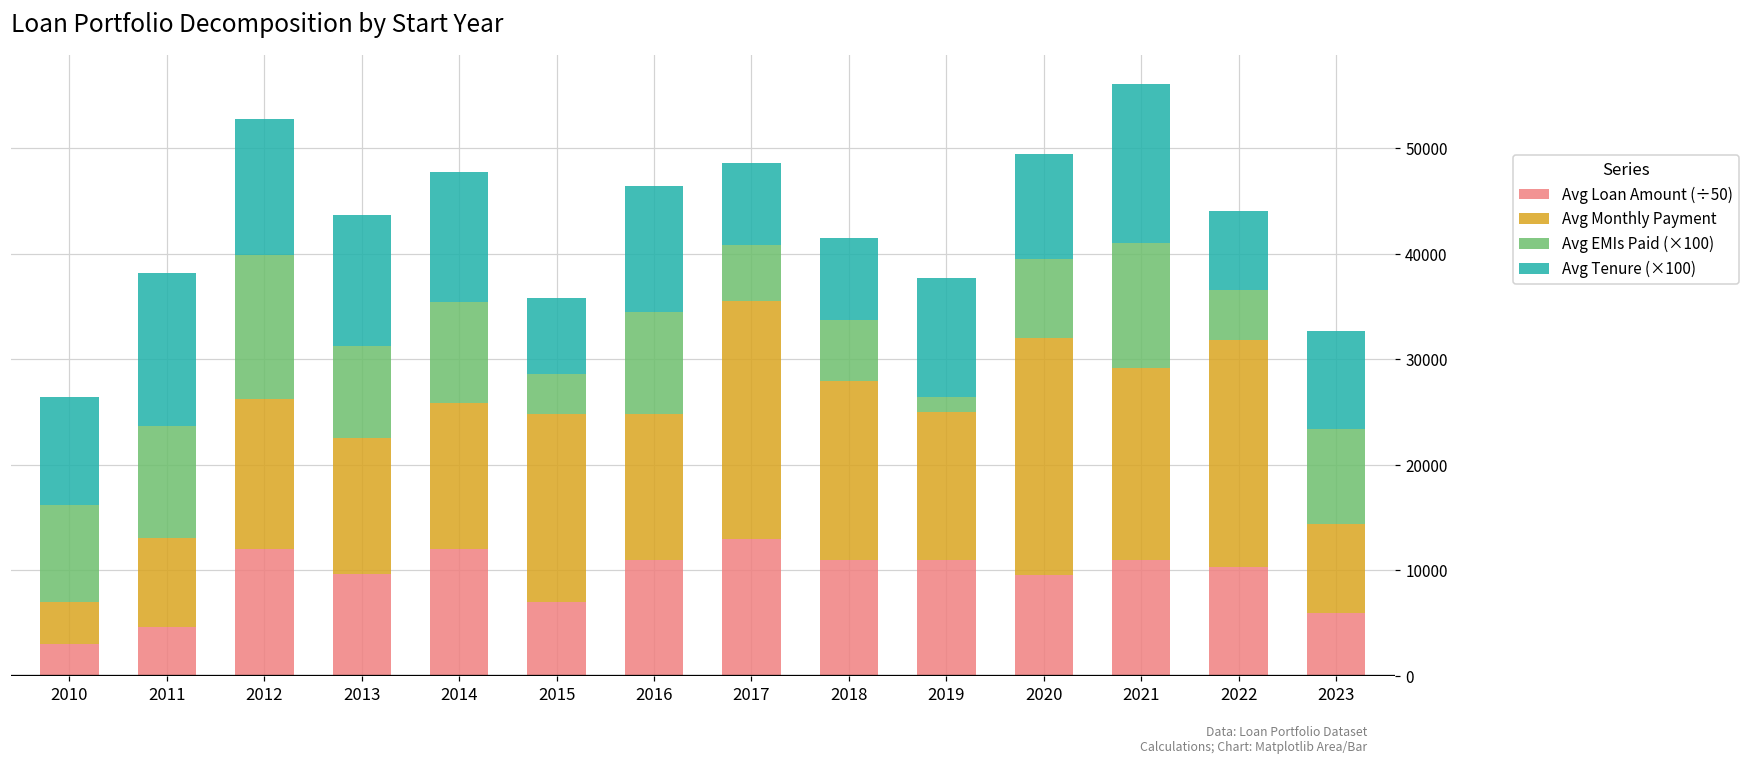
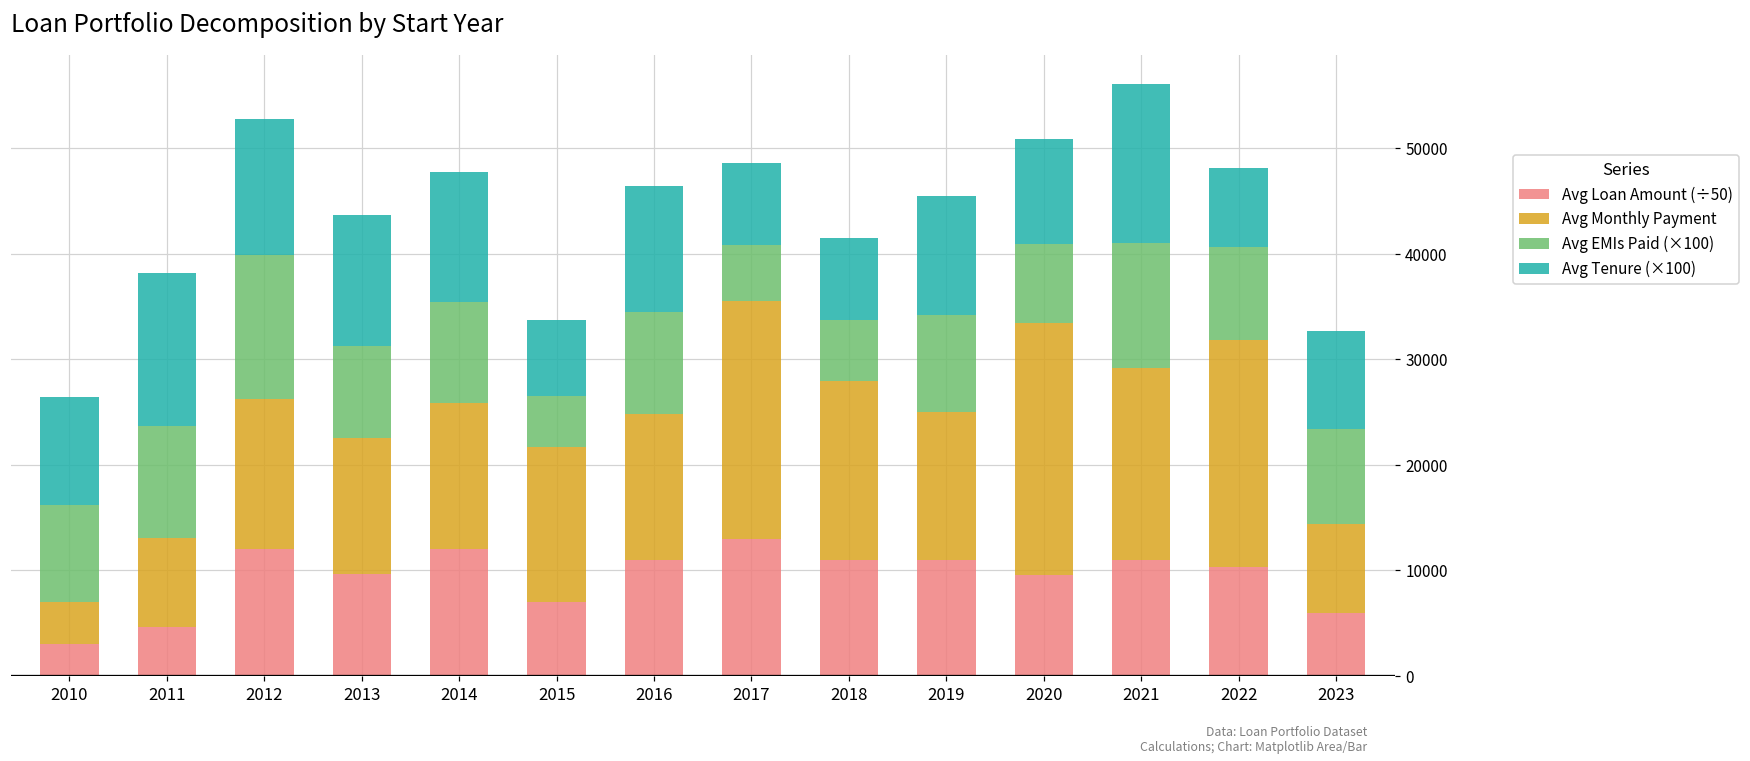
  {
    "Avg Monthly Payment": {
      "2010": 4000,
      "2011": 8000,
      "2012": 14000,
      "2013": 13000,
      "2014": 14000,
-     "2015": 18000,
+     "2015": 15000,
      "2016": 14000,
      "2017": 23000,
      "2018": 17000,
      "2019": 14000,
-     "2020": 22000,
+     "2020": 24000,
      "2021": 18000,
      "2022": 22000,
      "2023": 8000
    },
    "Avg EMIs Paid (×100)": {
      "2010": 9000,
      "2011": 11000,
      "2012": 14000,
      "2013": 9000,
      "2014": 10000,
-     "2015": 4000,
+     "2015": 5000,
      "2016": 10000,
      "2017": 5000,
      "2018": 6000,
-     "2019": 1000,
+     "2019": 9000,
      "2020": 8000,
      "2021": 12000,
-     "2022": 5000,
+     "2022": 9000,
      "2023": 9000
    },
    "Avg Tenure (×100)": {
      "2010": 10000,
      "2011": 15000,
      "2012": 13000,
      "2013": 12000,
      "2014": 12000,
      "2015": 7000,
      "2016": 12000,
      "2017": 8000,
      "2018": 8000,
      "2019": 11000,
      "2020": 10000,
      "2021": 15000,
      "2022": 8000,
      "2023": 9000
    }
  }
